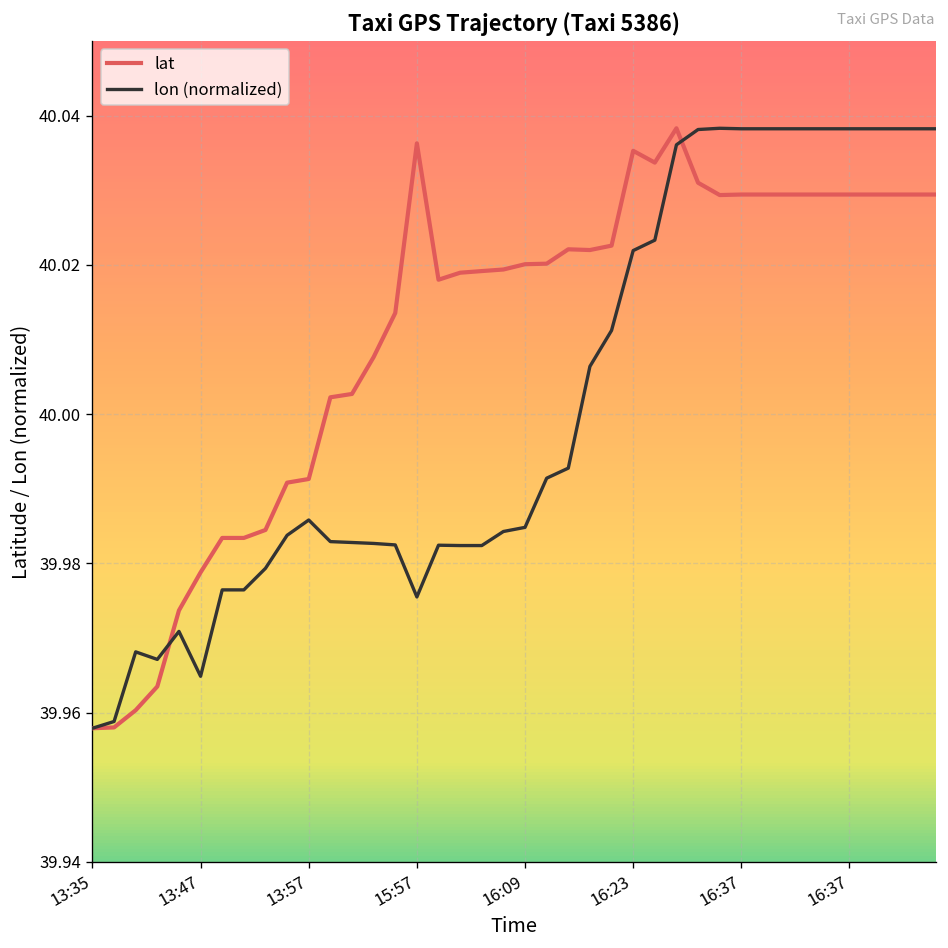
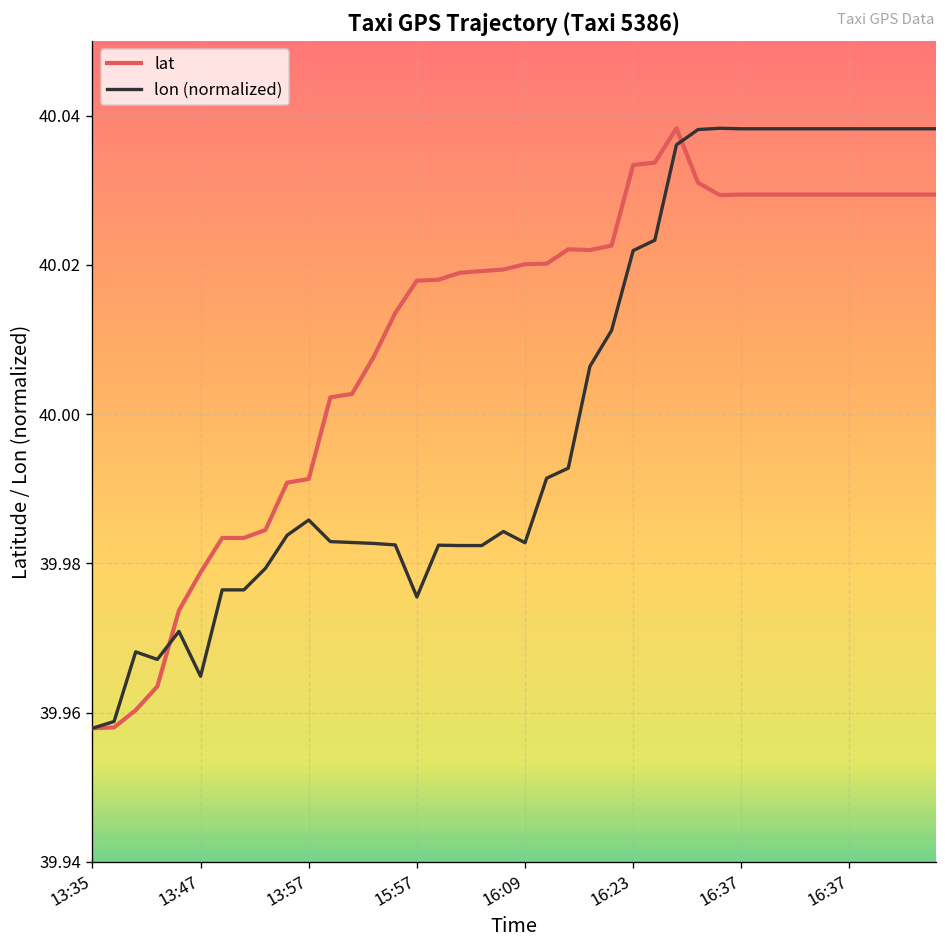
  {
    "lat": {
      "13:47": 39.979,
      "13:57": 39.991,
-     "15:57": 40.036,
+     "15:57": 40.018,
      "16:09": 40.020,
-     "16:23": 40.035
+     "16:23": 40.033
    },
    "lon (normalized)": {
      "13:47": 39.965,
      "13:57": 39.986,
      "15:57": 39.976,
-     "16:09": 39.985,
+     "16:09": 39.983,
      "16:23": 40.022
    }
  }
